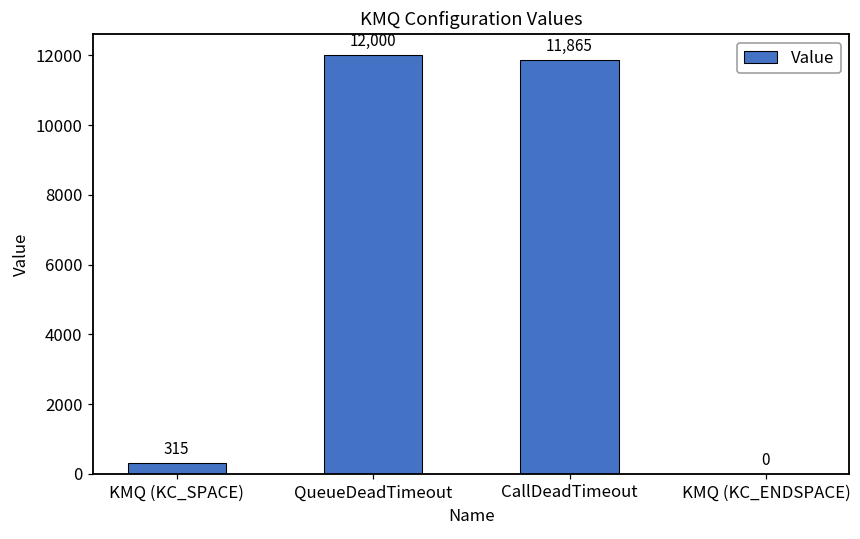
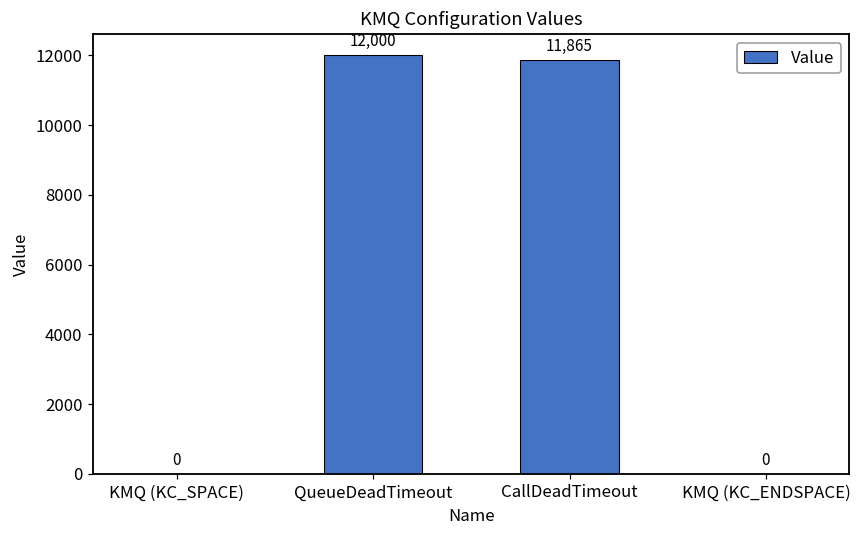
  {
-   "KMQ (KC_SPACE)": "315",
+   "KMQ (KC_SPACE)": "0",
    "QueueDeadTimeout": "12,000",
    "CallDeadTimeout": "11,865",
    "KMQ (KC_ENDSPACE)": "0"
  }
